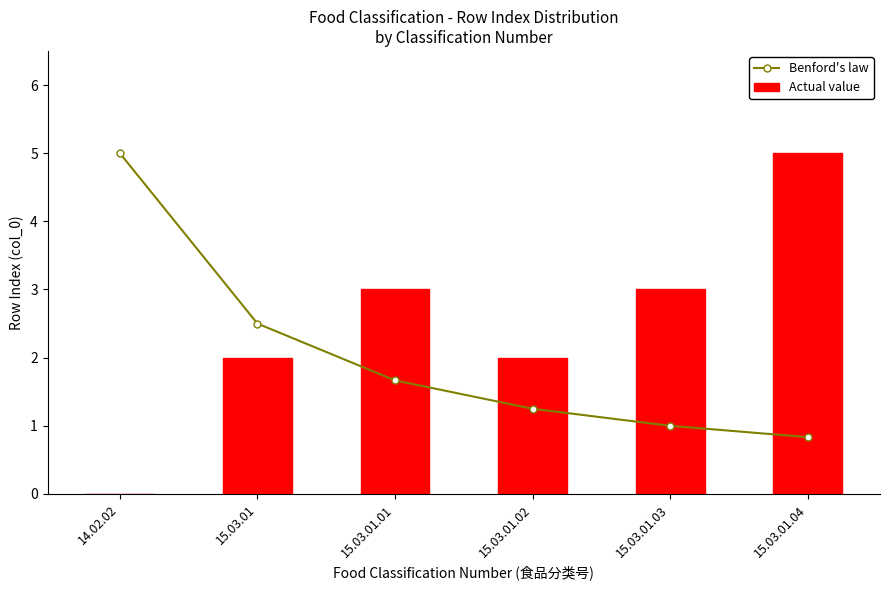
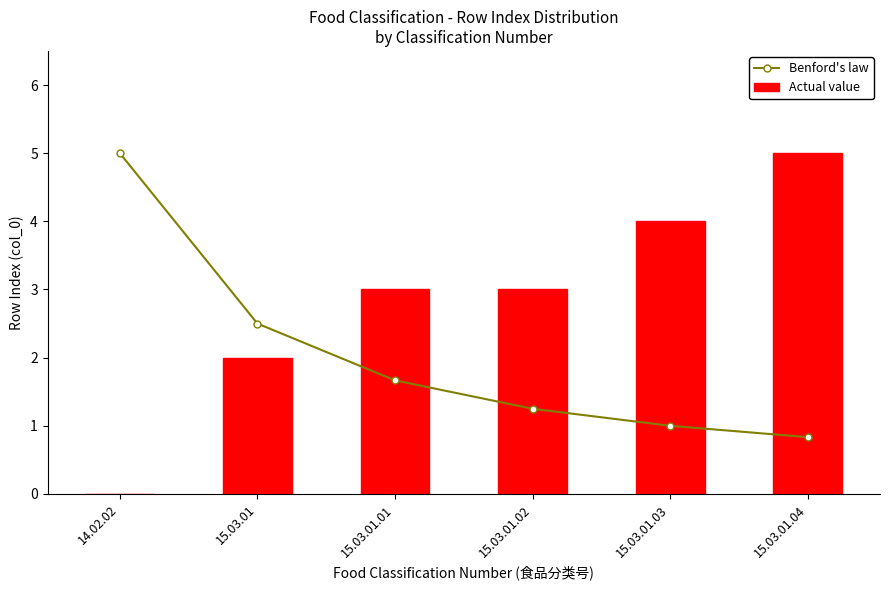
  {
    "Benford's law": {
      "14.02.02": 5,
      "15.03.01": 2.5,
      "15.03.01.01": 1.7,
      "15.03.01.02": 1.3,
      "15.03.01.03": 1,
      "15.03.01.04": 0.8
    },
    "Actual value": {
      "14.02.02": 0,
      "15.03.01": 2,
      "15.03.01.01": 3,
-     "15.03.01.02": 2,
-     "15.03.01.03": 3,
+     "15.03.01.02": 3,
+     "15.03.01.03": 4,
      "15.03.01.04": 5
    }
  }
